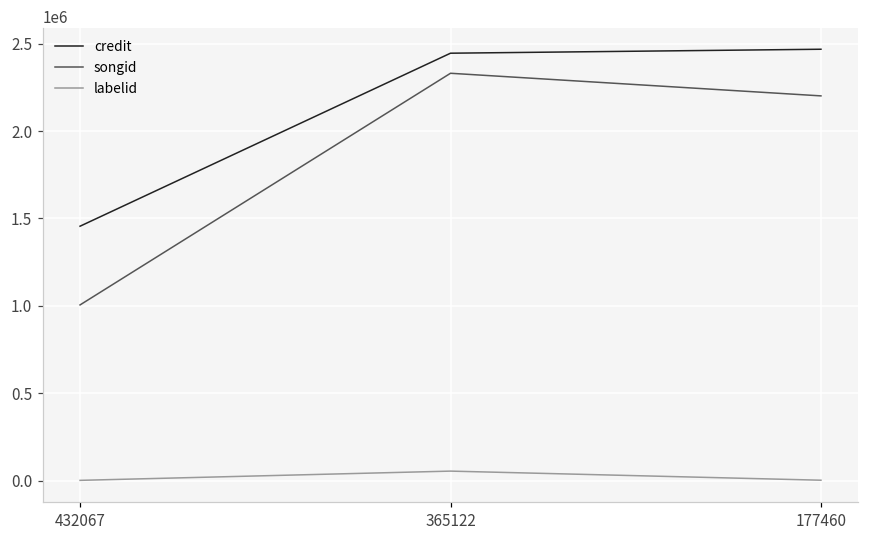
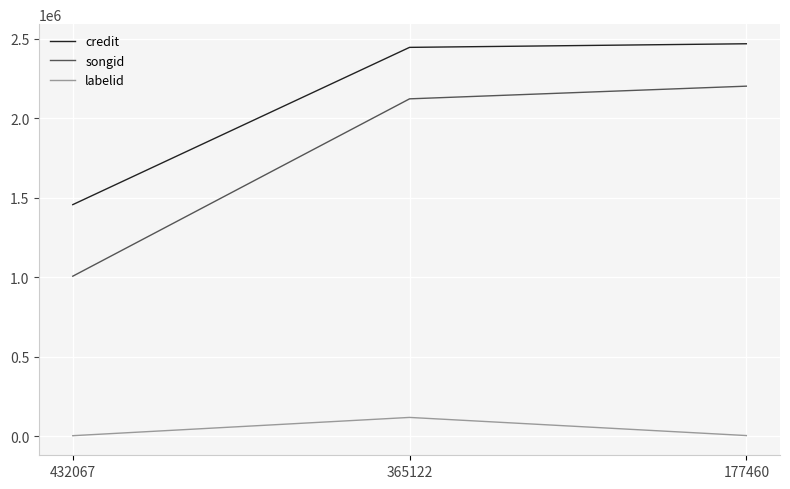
  {
    "credit": {
      "432067": 1460000,
      "365122": 2450000,
      "177460": 2470000
    },
    "songid": {
      "432067": 1010000,
-     "365122": 2330000,
+     "365122": 2120000,
      "177460": 2200000
    },
    "labelid": {
      "432067": 0,
-     "365122": 60000,
+     "365122": 120000,
      "177460": 0
    }
  }
